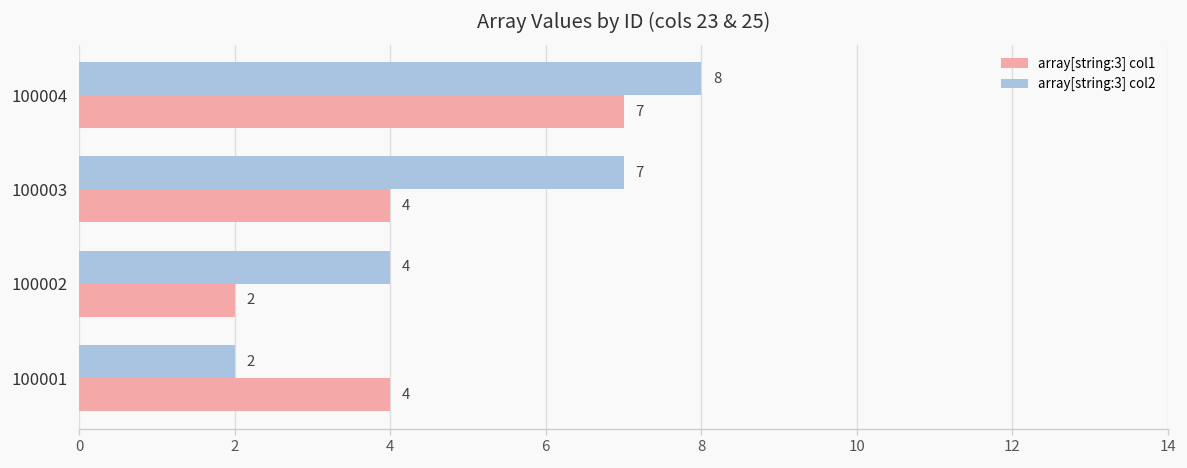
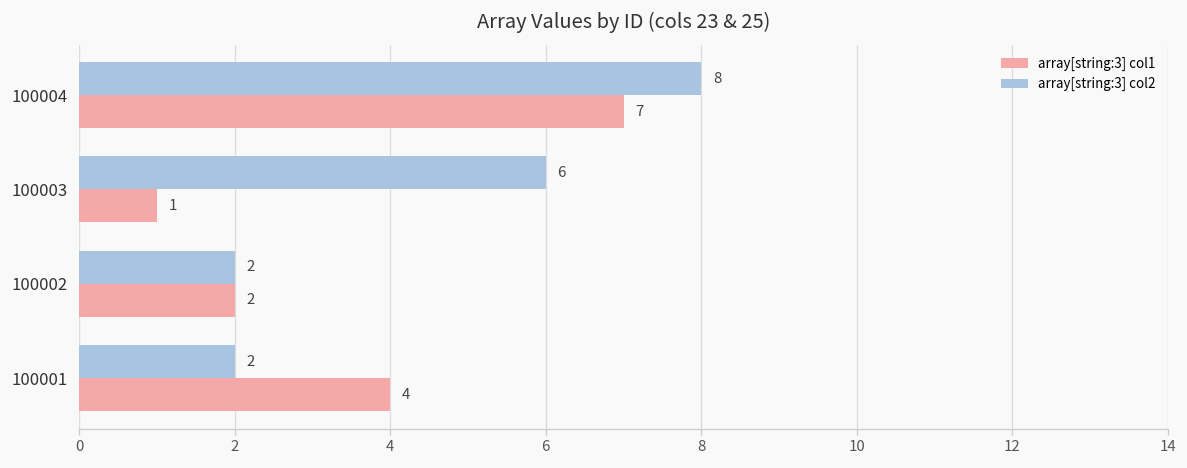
  {
    "array[string:3] col1": {
      "100004": 7,
-     "100003": 4,
+     "100003": 1,
      "100002": 2,
      "100001": 4
    },
    "array[string:3] col2": {
      "100004": 8,
-     "100003": 7,
-     "100002": 4,
+     "100003": 6,
+     "100002": 2,
      "100001": 2
    }
  }
